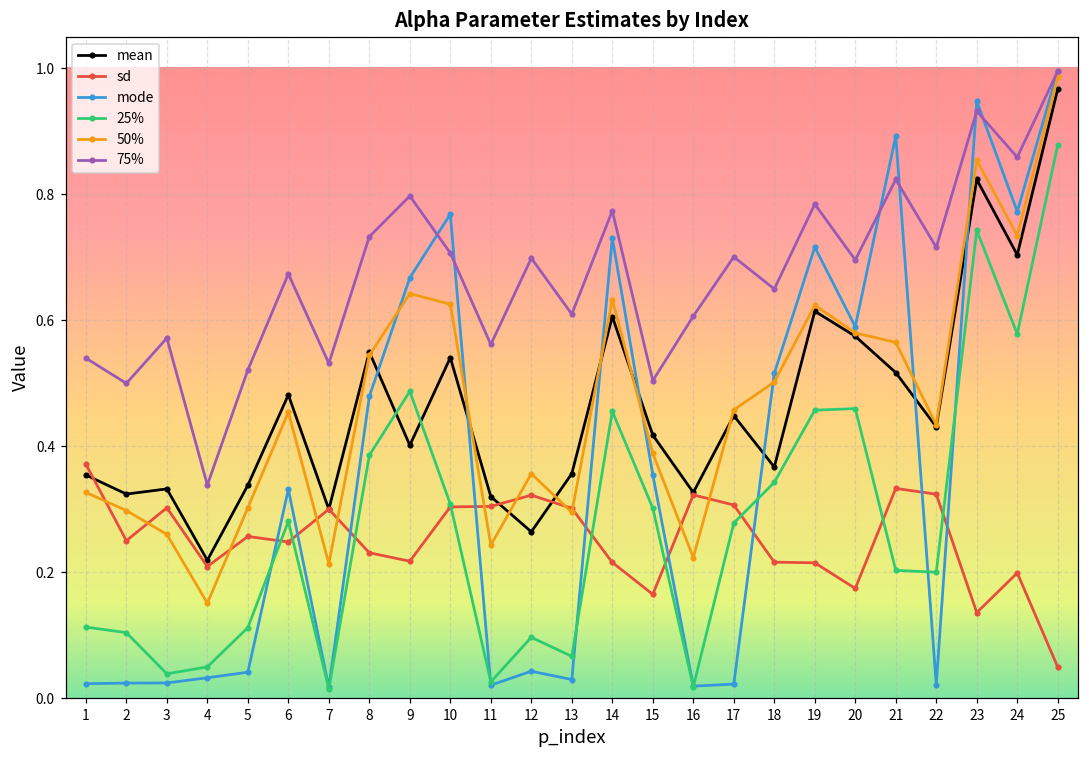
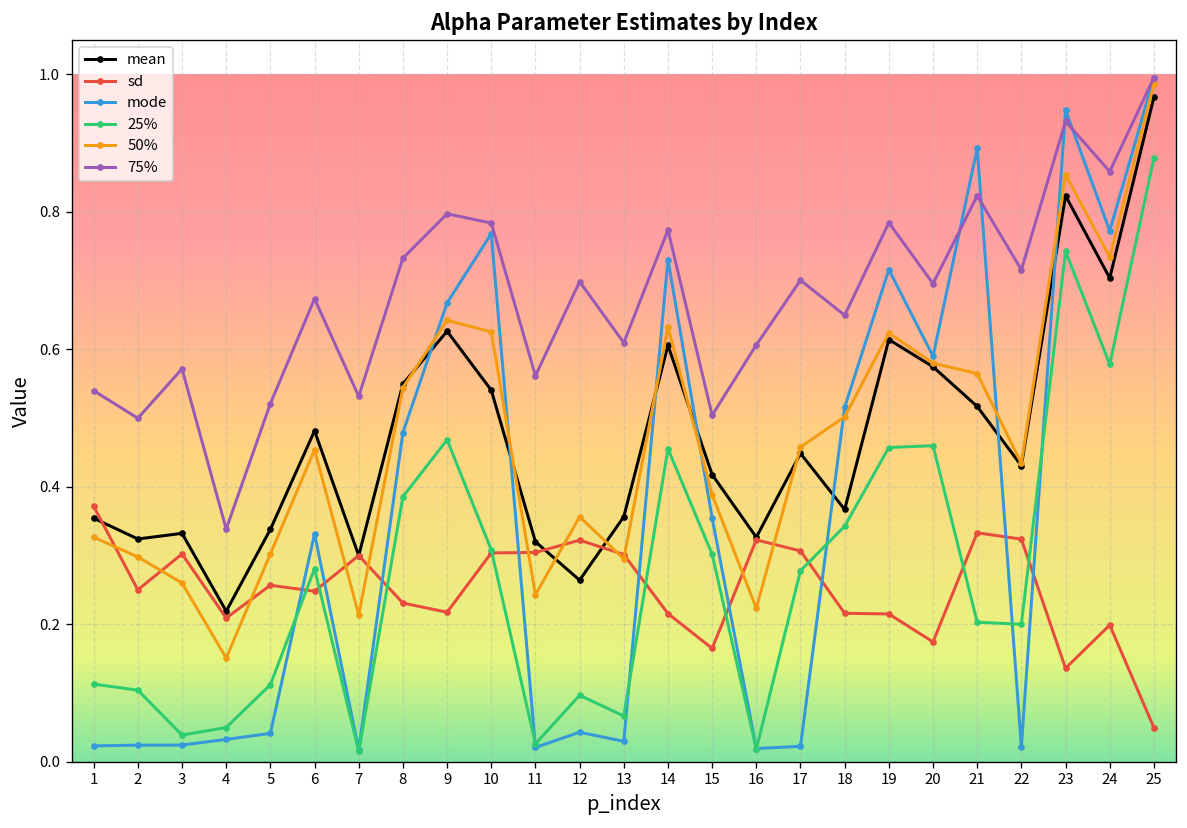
  {
    "mean": {
      "1": 0.35,
      "2": 0.32,
      "3": 0.33,
      "4": 0.22,
      "5": 0.34,
      "6": 0.48,
      "8": 0.55,
-     "9": 0.40,
+     "9": 0.63,
      "10": 0.54,
      "11": 0.32,
      "12": 0.26,
      "13": 0.36,
      "14": 0.61,
      "15": 0.42,
      "17": 0.45,
      "18": 0.37,
      "19": 0.61,
      "20": 0.57,
      "21": 0.52,
      "23": 0.82,
      "24": 0.70,
      "25": 0.97
    },
    "sd": {
      "1": 0.37,
      "2": 0.25,
      "3": 0.30,
      "4": 0.21,
      "5": 0.26,
      "6": 0.25,
      "8": 0.23,
      "9": 0.22,
      "11": 0.30,
      "12": 0.32,
      "13": 0.30,
      "14": 0.22,
      "15": 0.16,
      "17": 0.31,
      "18": 0.22,
      "19": 0.21,
      "20": 0.17,
      "21": 0.33,
      "22": 0.32,
      "23": 0.14,
      "24": 0.20,
      "25": 0.05
    },
    "mode": {
      "1": 0.02,
      "2": 0.02,
      "3": 0.02,
      "4": 0.03,
      "5": 0.04,
      "6": 0.33,
      "8": 0.48,
      "9": 0.67,
      "10": 0.77,
      "11": 0.02,
      "12": 0.04,
      "13": 0.03,
      "14": 0.73,
      "15": 0.35,
      "17": 0.02,
      "18": 0.52,
      "19": 0.72,
      "20": 0.59,
      "21": 0.89,
      "22": 0.02,
      "23": 0.95,
      "24": 0.77
    },
    "25%": {
      "1": 0.11,
      "2": 0.10,
      "3": 0.04,
      "4": 0.05,
      "5": 0.11,
      "6": 0.28,
      "8": 0.39,
-     "9": 0.49,
+     "9": 0.47,
      "11": 0.03,
      "12": 0.10,
      "13": 0.07,
      "14": 0.46,
      "15": 0.30,
      "17": 0.28,
      "18": 0.34,
      "19": 0.46,
      "20": 0.46,
      "21": 0.20,
      "22": 0.20,
      "23": 0.74,
      "24": 0.58,
      "25": 0.88
    },
    "50%": {
      "1": 0.33,
      "2": 0.30,
      "3": 0.26,
      "4": 0.15,
      "5": 0.30,
      "6": 0.45,
      "7": 0.21,
      "8": 0.54,
      "9": 0.64,
      "10": 0.63,
      "11": 0.24,
      "12": 0.36,
      "13": 0.30,
      "14": 0.63,
      "15": 0.39,
      "16": 0.22,
      "17": 0.46,
      "18": 0.50,
      "19": 0.62,
      "20": 0.58,
      "21": 0.56,
      "23": 0.85,
      "24": 0.73,
      "25": 0.99
    },
    "75%": {
      "1": 0.54,
      "2": 0.50,
      "3": 0.57,
      "4": 0.34,
      "5": 0.52,
      "6": 0.67,
      "7": 0.53,
      "8": 0.73,
      "9": 0.80,
-     "10": 0.71,
+     "10": 0.78,
      "11": 0.56,
      "12": 0.70,
      "13": 0.61,
      "14": 0.77,
      "15": 0.50,
      "16": 0.61,
      "17": 0.70,
      "18": 0.65,
      "19": 0.78,
      "20": 0.70,
      "21": 0.82,
      "22": 0.72,
      "23": 0.93,
      "24": 0.86
    }
  }
